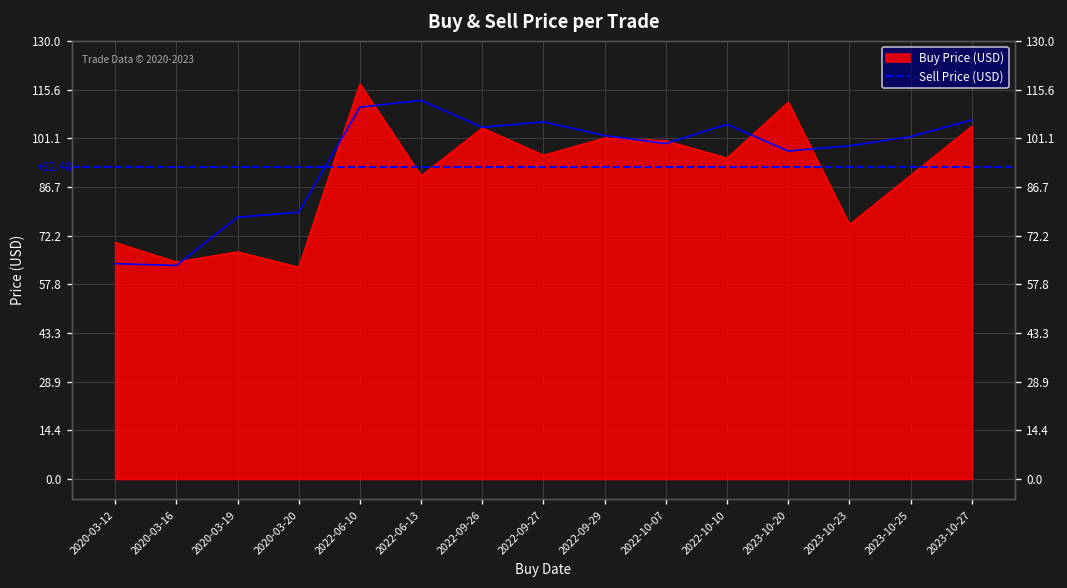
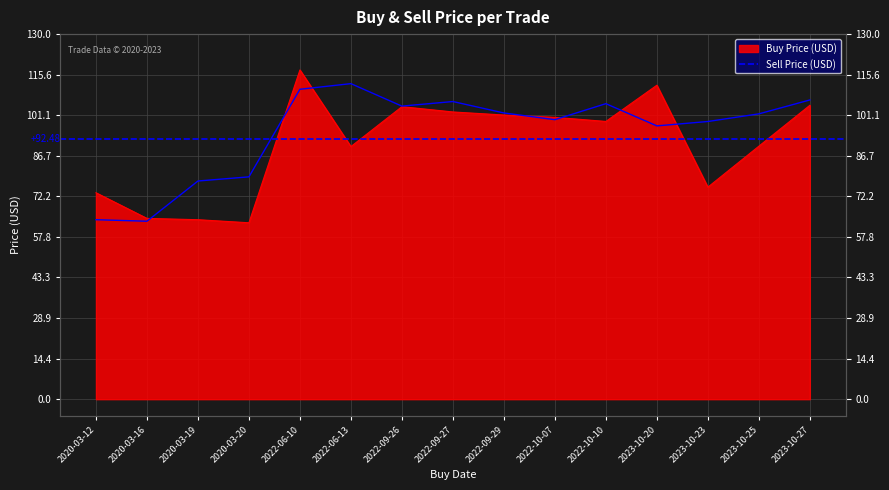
  {
    "Buy Price (USD)": {
-     "2020-03-12": 70,
+     "2020-03-12": 74,
      "2020-03-16": 64,
-     "2020-03-19": 67,
+     "2020-03-19": 64,
      "2020-03-20": 63,
      "2022-06-10": 117,
      "2022-06-13": 90,
-     "2022-09-27": 96,
-     "2022-10-10": 95,
+     "2022-09-27": 102,
+     "2022-10-10": 99,
      "2023-10-20": 112,
      "2023-10-23": 75,
      "2023-10-25": 90,
      "2023-10-27": 105
    }
  }
